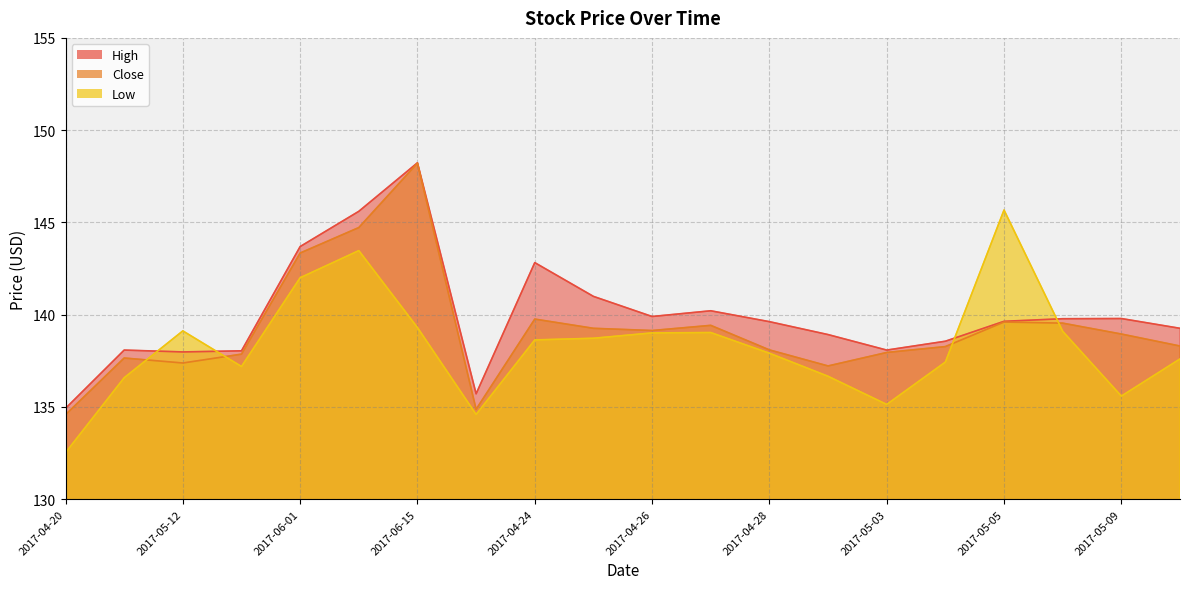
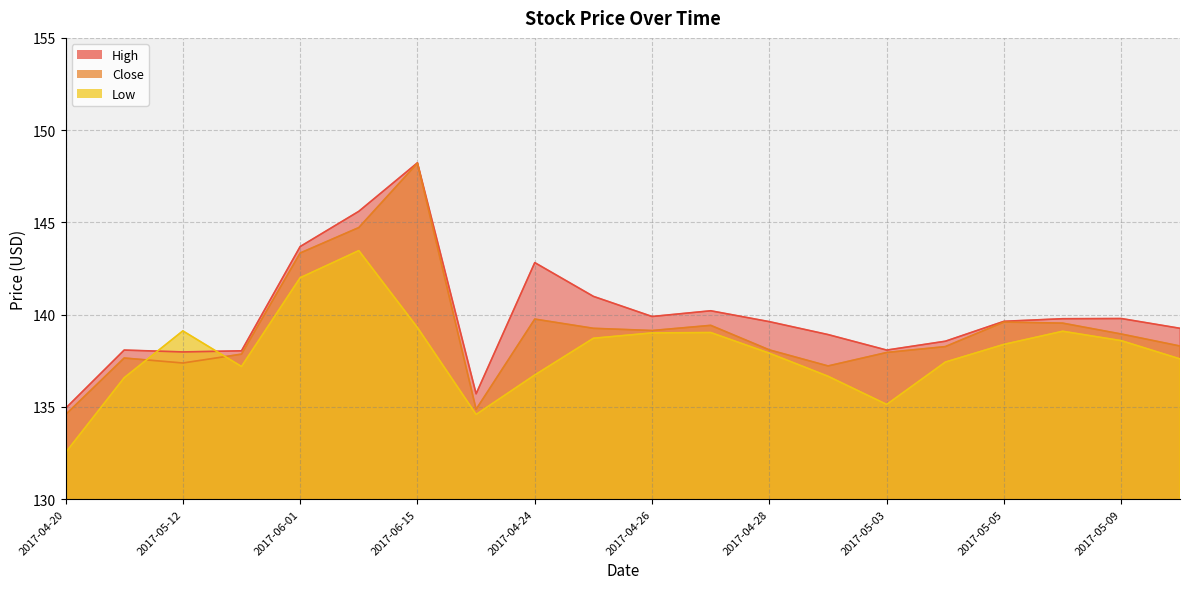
  {
    "Low": {
      "2017-04-20": 132.5,
      "2017-05-12": 139.1,
      "2017-06-01": 142.0,
      "2017-06-15": 139.3,
-     "2017-04-24": 138.6,
+     "2017-04-24": 136.7,
      "2017-04-28": 137.9,
      "2017-05-03": 135.1,
-     "2017-05-05": 145.7,
-     "2017-05-09": 135.6
+     "2017-05-05": 138.4,
+     "2017-05-09": 138.6
    }
  }
